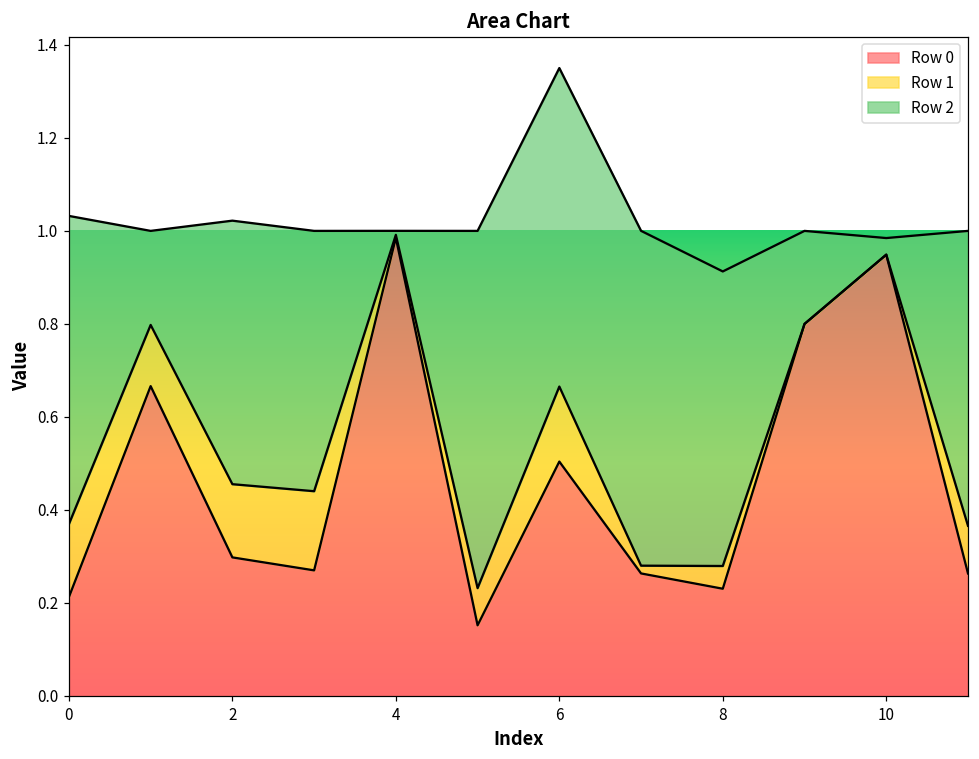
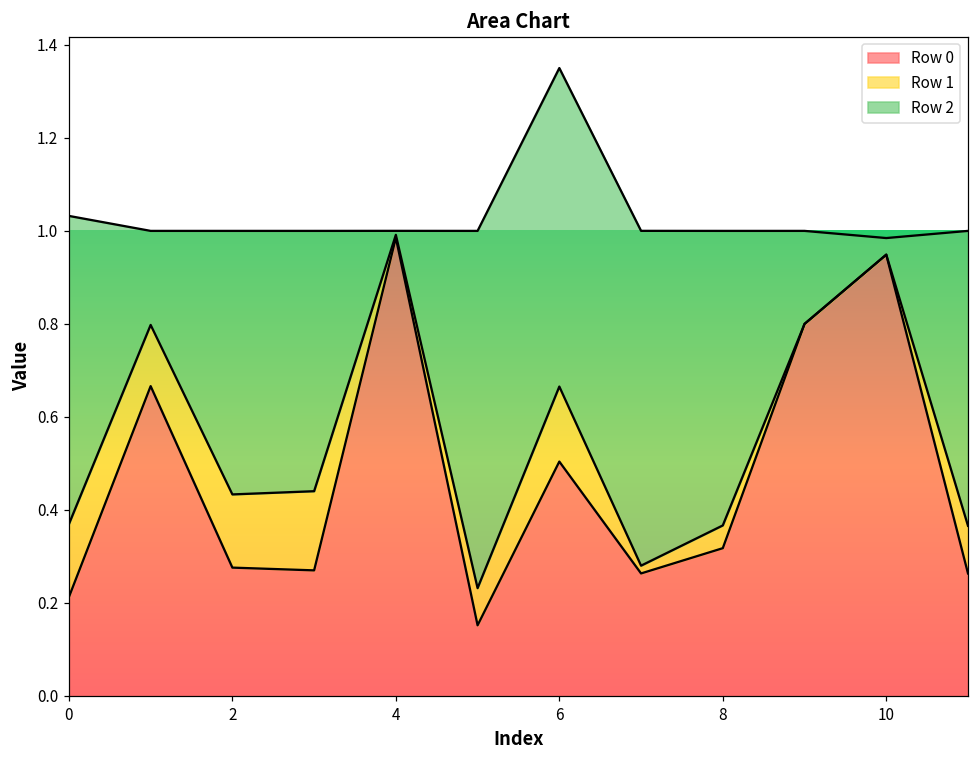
  {
    "Row 0": {
      "0": 0.21,
-     "2": 0.30,
+     "2": 0.28,
      "4": 0.99,
      "6": 0.50,
-     "8": 0.23
+     "8": 0.32
    },
    "Row 1": {
      "0": 0.16,
      "2": 0.16,
      "4": 0.01,
      "6": 0.16,
      "8": 0.05
    },
    "Row 2": {
      "0": 0.66,
      "2": 0.57,
      "4": 0.01,
      "6": 0.68,
      "8": 0.63,
      "10": 0.04
    }
  }
